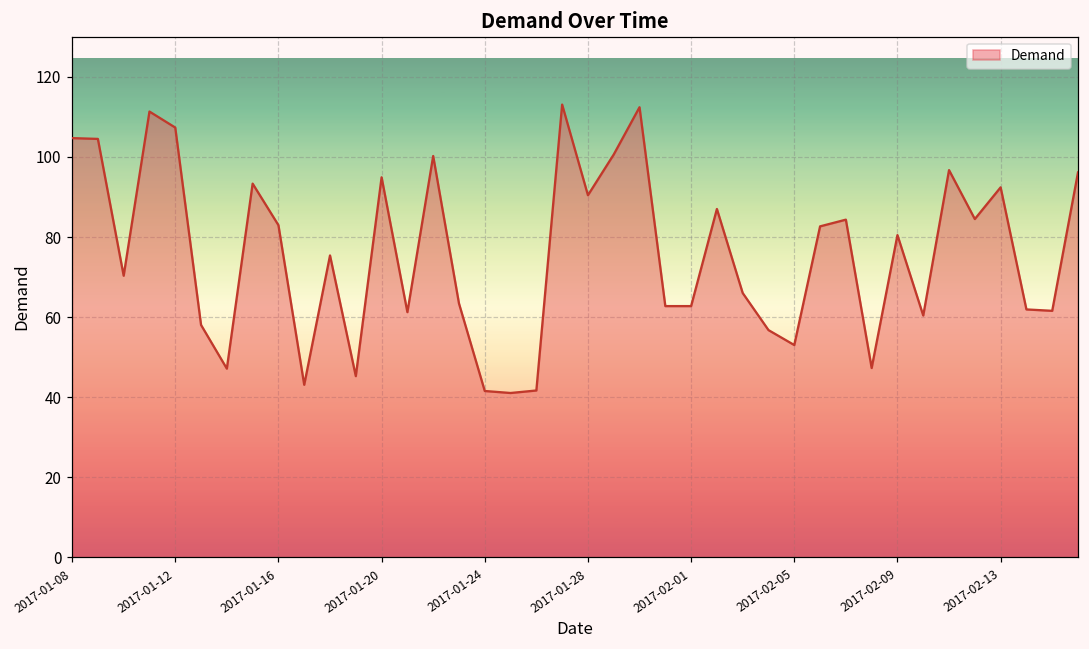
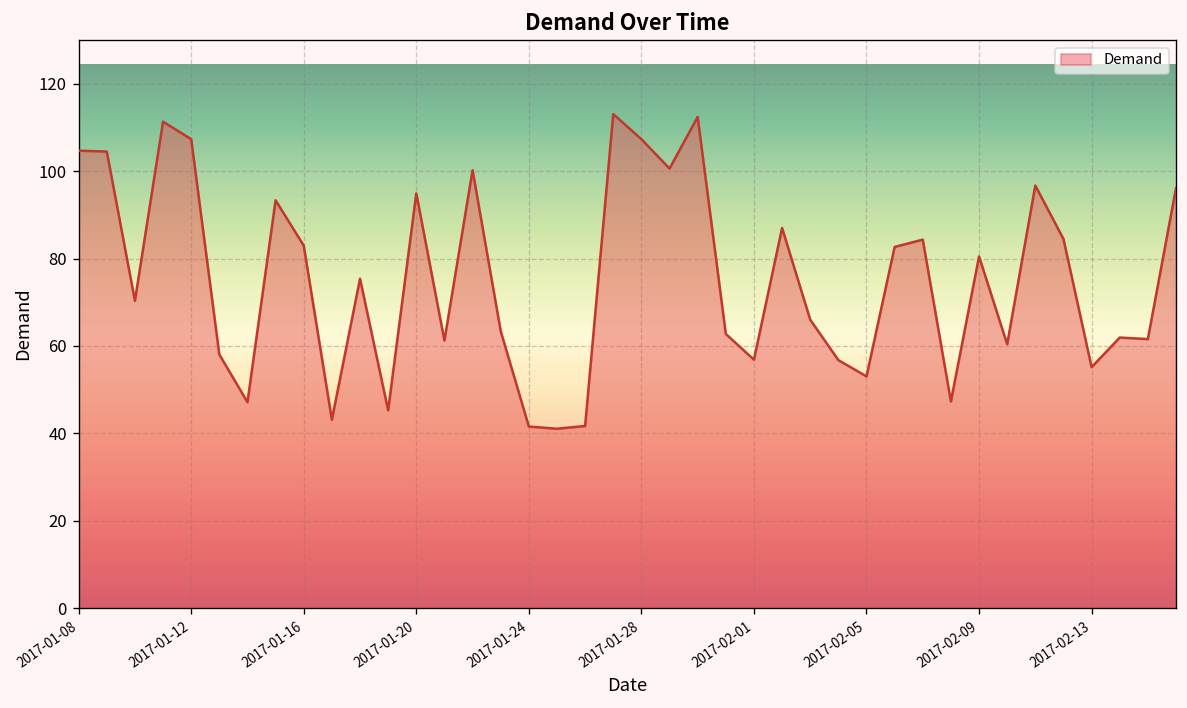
  {
    "2017-01-08": 105,
    "2017-01-12": 107,
    "2017-01-16": 83,
    "2017-01-20": 95,
    "2017-01-24": 42,
-   "2017-01-28": 90,
-   "2017-02-01": 63,
+   "2017-01-28": 107,
+   "2017-02-01": 57,
    "2017-02-05": 53,
    "2017-02-09": 80,
-   "2017-02-13": 92
+   "2017-02-13": 55
  }
